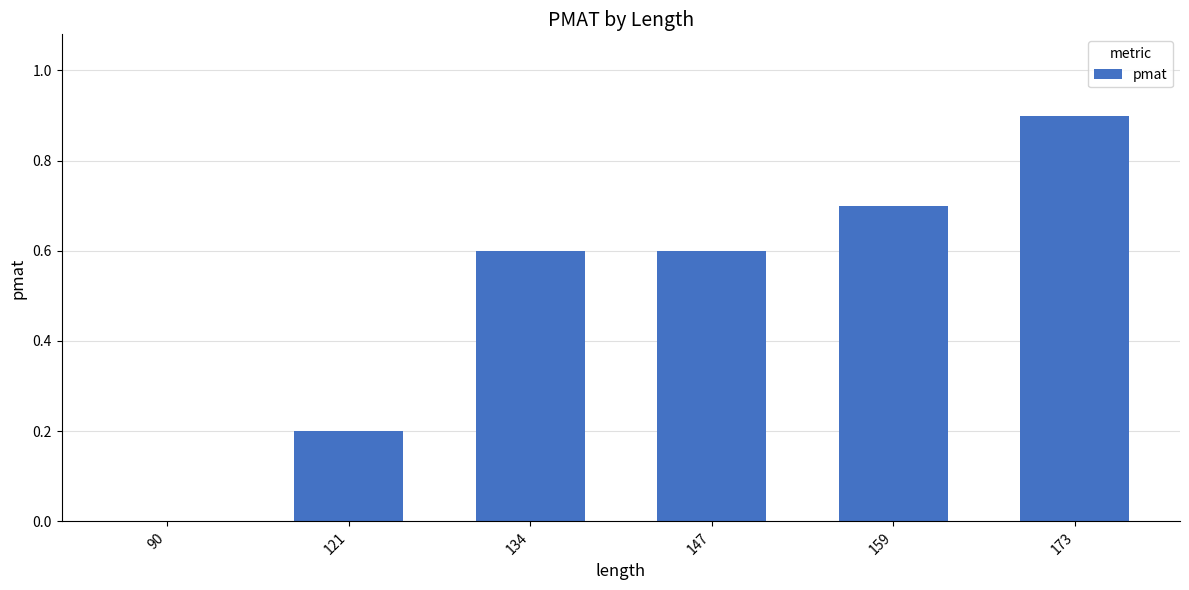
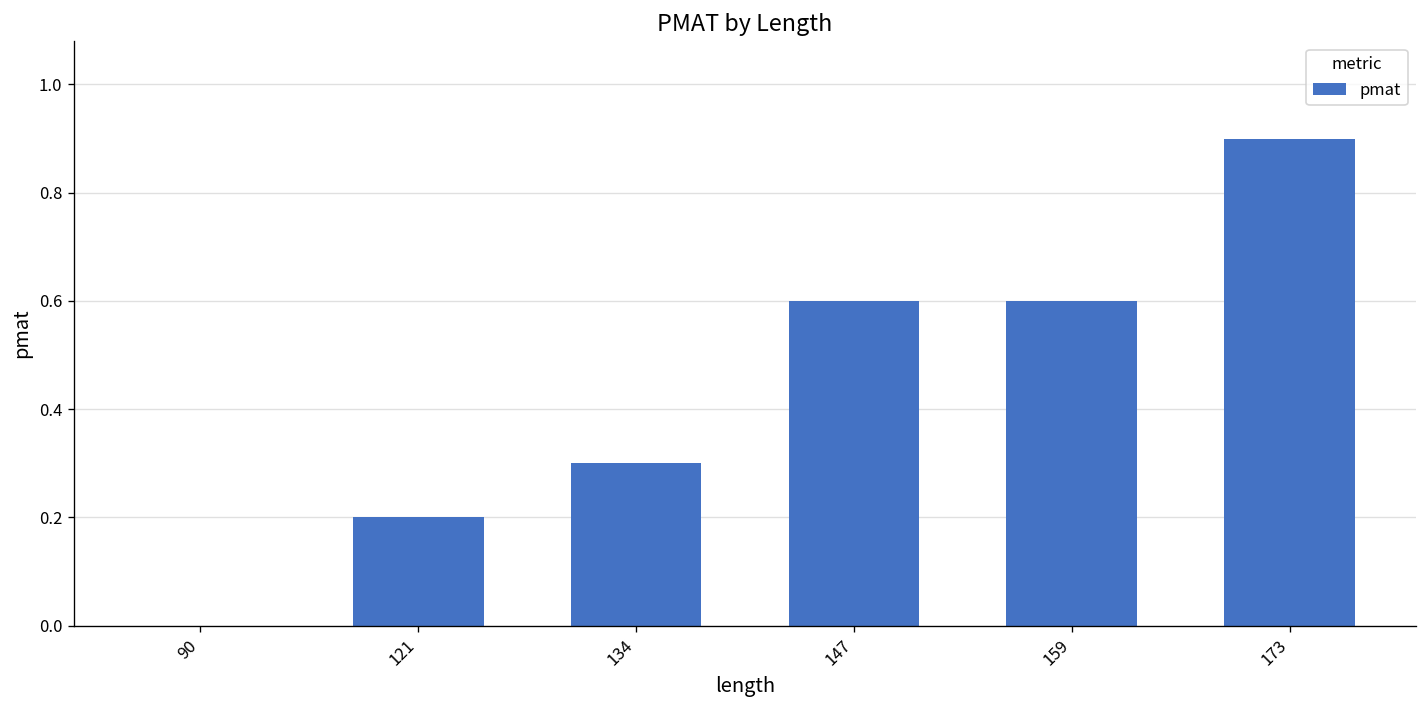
  {
    "90": 0.0,
    "121": 0.2,
-   "134": 0.6,
+   "134": 0.3,
    "147": 0.6,
-   "159": 0.7,
+   "159": 0.6,
    "173": 0.9
  }
